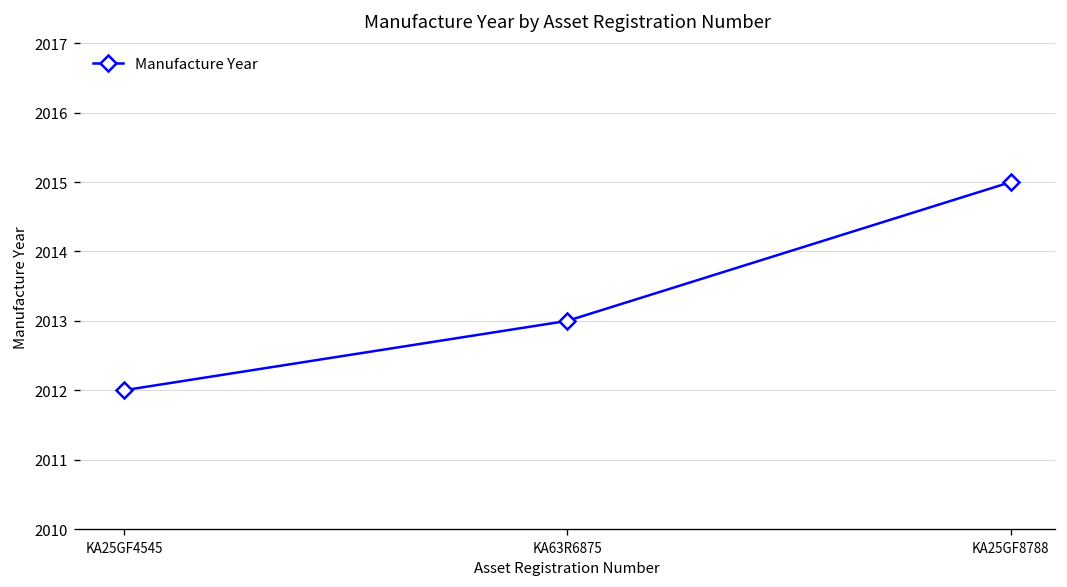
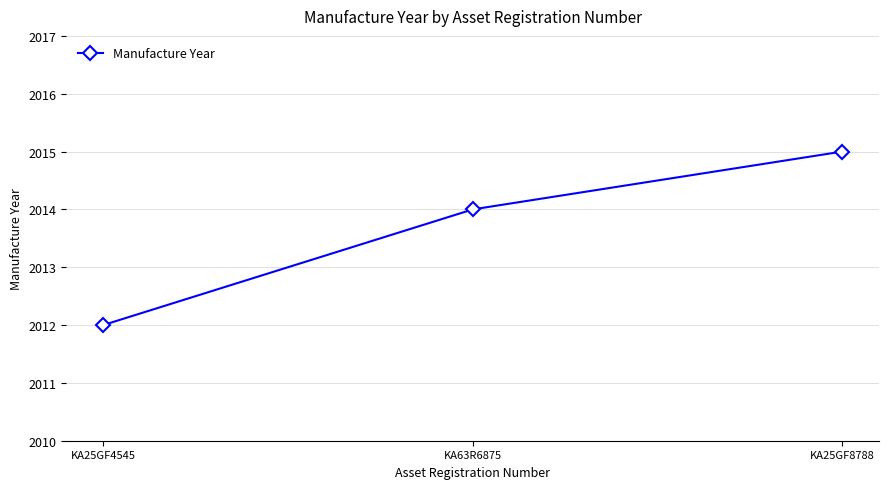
  {
    "KA25GF4545": 2012,
-   "KA63R6875": 2013,
+   "KA63R6875": 2014,
    "KA25GF8788": 2015
  }
